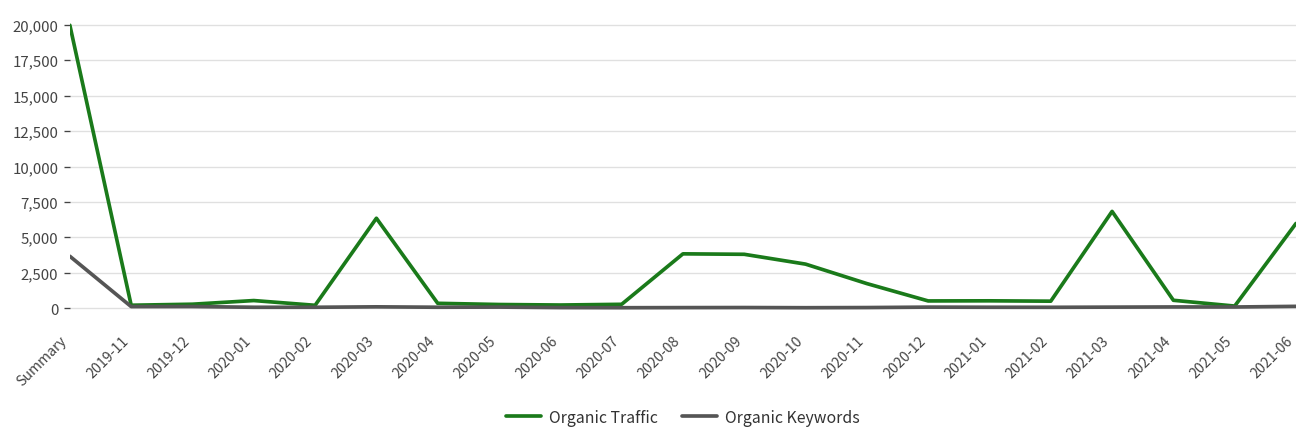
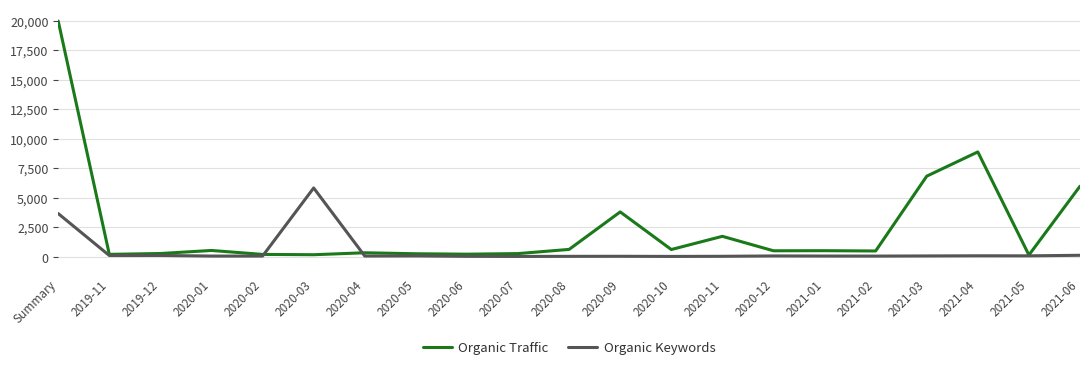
  {
    "Organic Traffic": {
      "Summary": "20,000",
      "2020-01": "500",
-     "2020-03": "6,400",
+     "2020-03": "200",
      "2020-04": "300",
      "2020-07": "300",
-     "2020-08": "3,800",
+     "2020-08": "600",
      "2020-09": "3,800",
-     "2020-10": "3,100",
+     "2020-10": "600",
      "2020-11": "1,700",
      "2020-12": "500",
      "2021-01": "500",
      "2021-02": "500",
      "2021-03": "6,800",
-     "2021-04": "600",
+     "2021-04": "8,900",
      "2021-06": "6,000"
    },
    "Organic Keywords": {
      "Summary": "3,700",
      "2020-01": "100",
-     "2020-03": "100",
+     "2020-03": "5,800",
      "2020-04": "100",
      "2020-07": "0",
      "2020-08": "0",
      "2020-09": "100",
      "2020-10": "0",
      "2020-11": "100",
      "2020-12": "100",
      "2021-01": "100",
      "2021-02": "100",
      "2021-03": "100",
      "2021-04": "100",
      "2021-06": "100"
    }
  }
